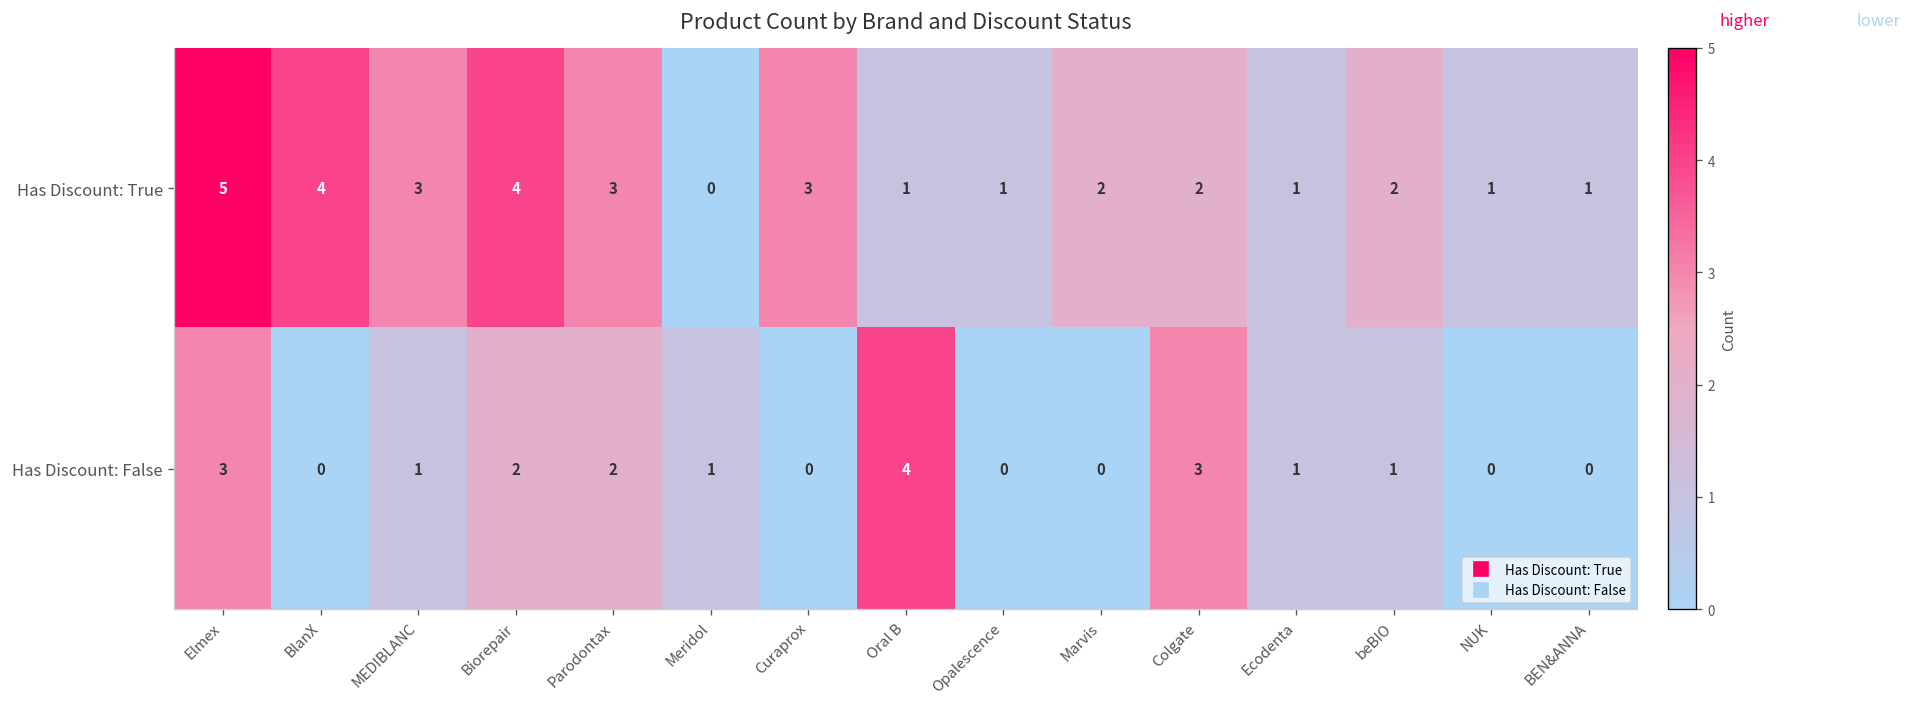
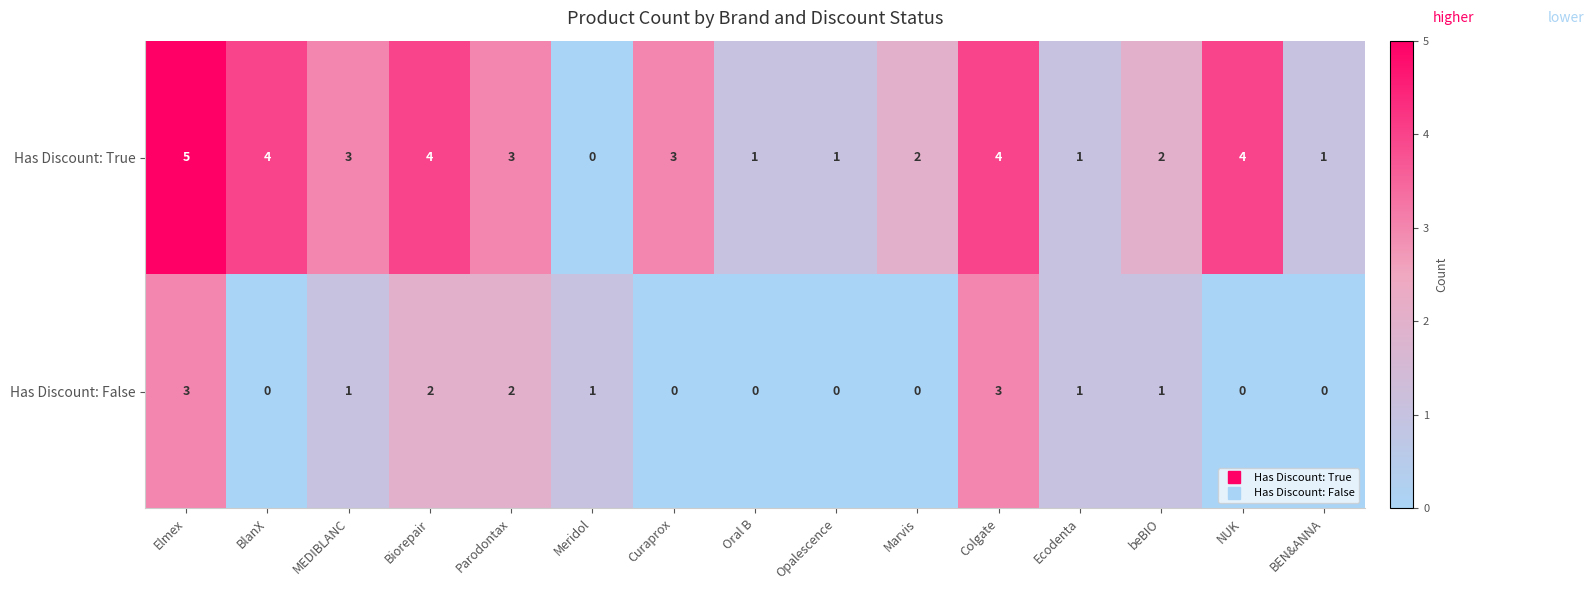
  {
    "Has Discount: True": {
      "Elmex": 5,
      "BlanX": 4,
      "MEDIBLANC": 3,
      "Biorepair": 4,
      "Parodontax": 3,
      "Meridol": 0,
      "Curaprox": 3,
      "Oral B": 1,
      "Opalescence": 1,
      "Marvis": 2,
-     "Colgate": 2,
+     "Colgate": 4,
      "Ecodenta": 1,
      "beBIO": 2,
-     "NUK": 1,
+     "NUK": 4,
      "BEN&ANNA": 1
    },
    "Has Discount: False": {
      "Elmex": 3,
      "BlanX": 0,
      "MEDIBLANC": 1,
      "Biorepair": 2,
      "Parodontax": 2,
      "Meridol": 1,
      "Curaprox": 0,
-     "Oral B": 4,
+     "Oral B": 0,
      "Opalescence": 0,
      "Marvis": 0,
      "Colgate": 3,
      "Ecodenta": 1,
      "beBIO": 1,
      "NUK": 0,
      "BEN&ANNA": 0
    }
  }
